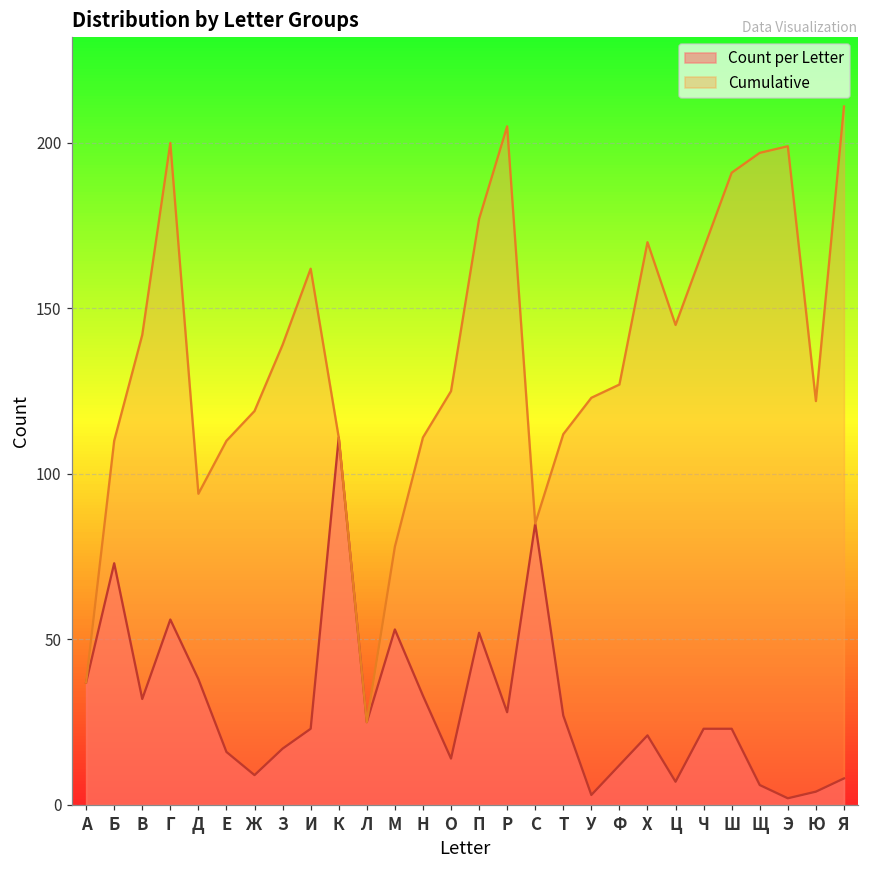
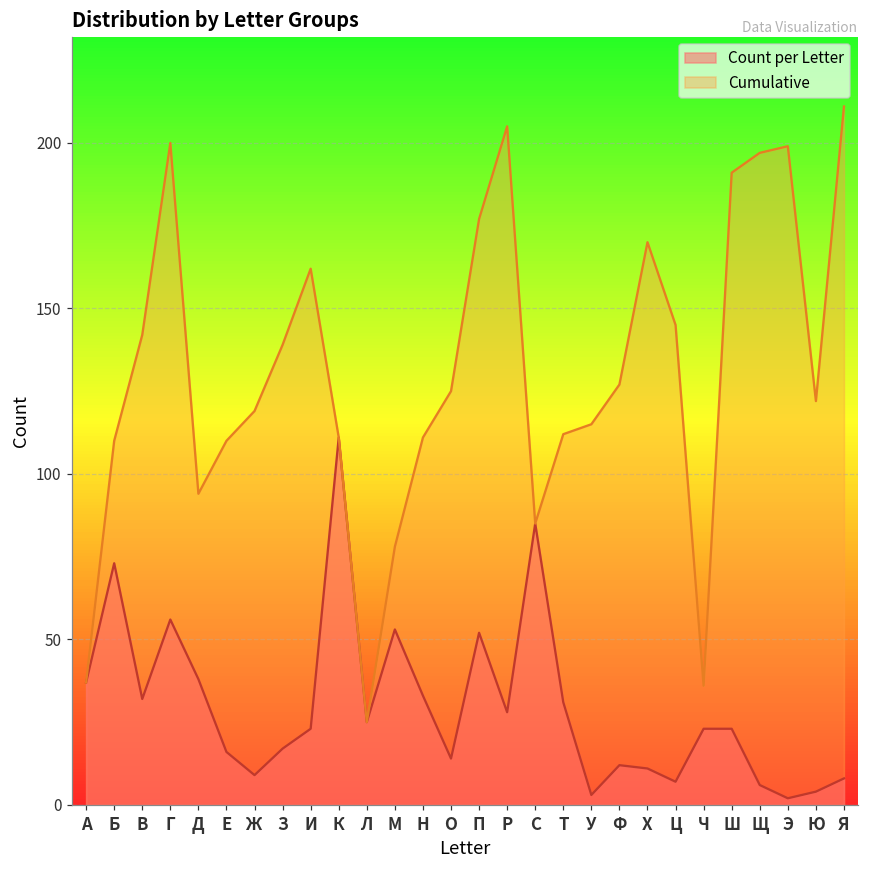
  {
    "Count per Letter": {
      "Б": 73,
      "В": 32,
      "Г": 56,
      "Д": 38,
      "Е": 16,
      "Ж": 9,
      "З": 17,
      "И": 23,
      "М": 53,
      "Н": 33,
      "О": 14,
      "П": 52,
      "Р": 28,
-     "Т": 27,
+     "Т": 31,
      "У": 3,
      "Ф": 12,
-     "Х": 21,
+     "Х": 11,
      "Ц": 7,
      "Ч": 23,
      "Ш": 23,
      "Щ": 6,
      "Э": 2,
      "Ю": 4,
      "Я": 8
    },
    "Cumulative": {
      "Б": 110,
      "В": 142,
      "Г": 200,
      "Д": 94,
      "Е": 110,
      "Ж": 119,
      "З": 139,
      "И": 162,
      "М": 78,
      "Н": 111,
      "О": 125,
      "П": 177,
      "Р": 205,
      "Т": 112,
-     "У": 123,
+     "У": 115,
      "Ф": 127,
      "Х": 170,
      "Ц": 145,
-     "Ч": 168,
+     "Ч": 36,
      "Ш": 191,
      "Щ": 197,
      "Э": 199,
      "Ю": 122,
      "Я": 211
    }
  }
